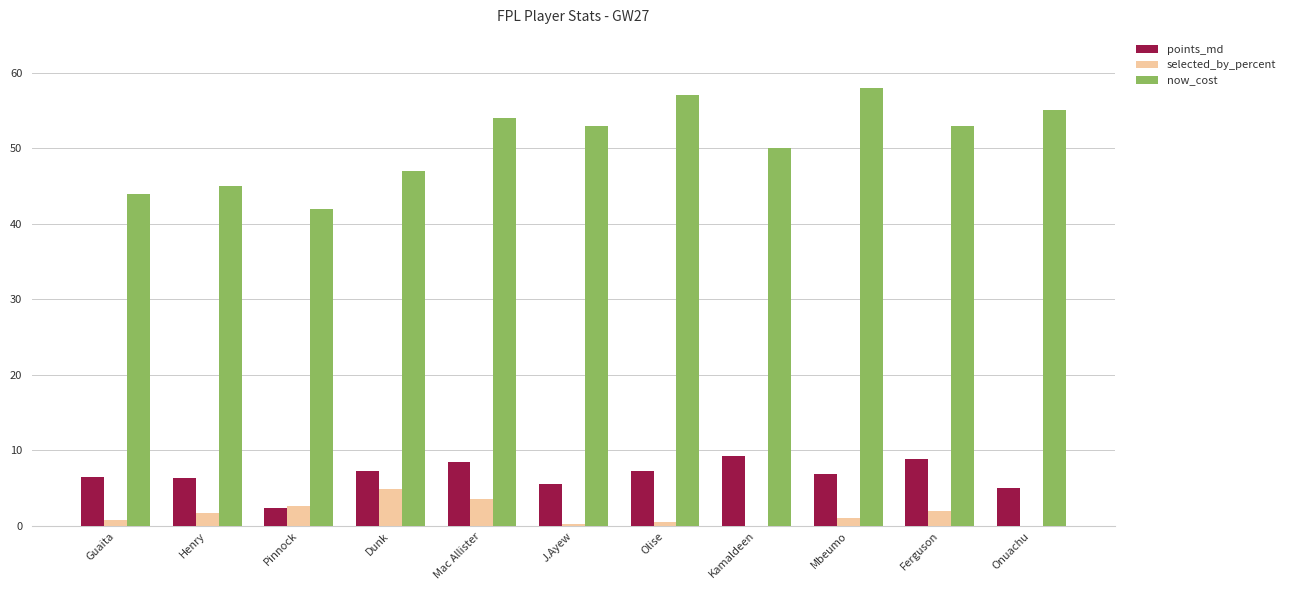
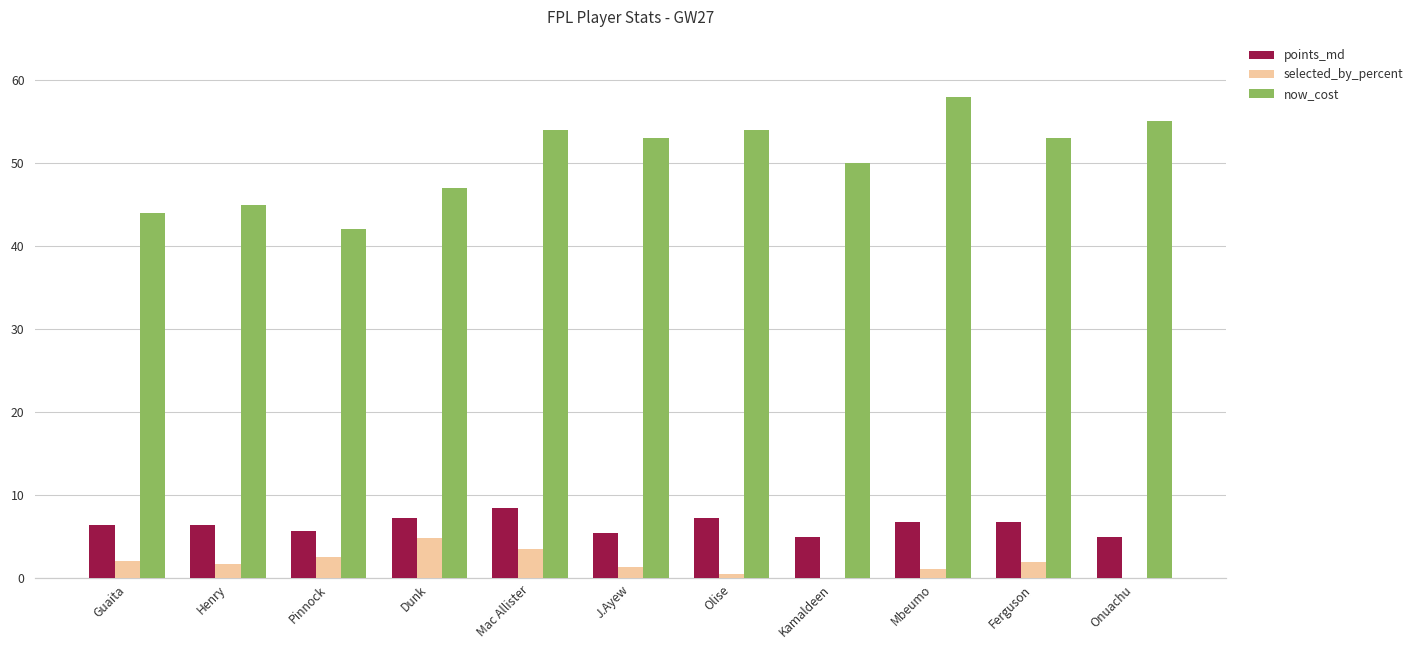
  {
    "points_md": {
      "Guaita": 6,
      "Henry": 6,
-     "Pinnock": 2,
+     "Pinnock": 6,
      "Dunk": 7,
      "Mac Allister": 8,
      "J.Ayew": 6,
      "Olise": 7,
-     "Kamaldeen": 9,
+     "Kamaldeen": 5,
      "Mbeumo": 7,
-     "Ferguson": 9,
+     "Ferguson": 7,
      "Onuachu": 5
    },
    "selected_by_percent": {
-     "Guaita": 1,
+     "Guaita": 2,
      "Henry": 2,
      "Pinnock": 3,
      "Dunk": 5,
      "Mac Allister": 4,
-     "J.Ayew": 0,
+     "J.Ayew": 1,
      "Olise": 1,
      "Kamaldeen": 0,
      "Mbeumo": 1,
      "Ferguson": 2,
      "Onuachu": 0
    },
    "now_cost": {
      "Guaita": 44,
      "Henry": 45,
      "Pinnock": 42,
      "Dunk": 47,
      "Mac Allister": 54,
      "J.Ayew": 53,
-     "Olise": 57,
+     "Olise": 54,
      "Kamaldeen": 50,
      "Mbeumo": 58,
      "Ferguson": 53,
      "Onuachu": 55
    }
  }
